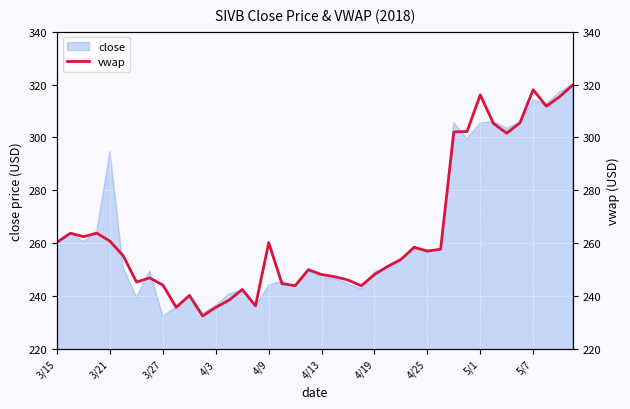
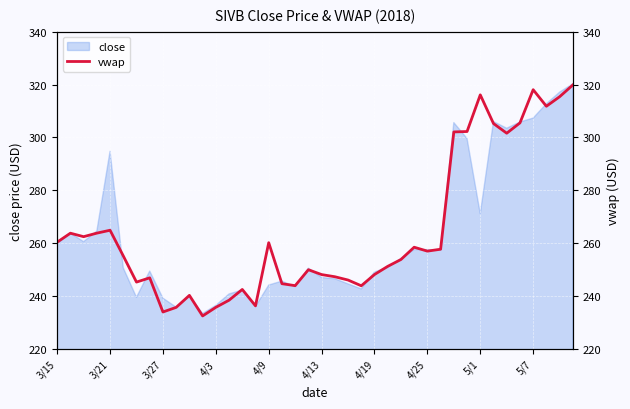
  {
    "close": {
      "3/15": 260,
      "3/21": 295,
-     "3/27": 232,
+     "3/27": 239,
      "4/3": 236,
      "4/9": 244,
      "4/13": 247,
      "4/19": 249,
      "4/25": 258,
-     "5/1": 305,
-     "5/7": 314
+     "5/1": 271,
+     "5/7": 307
    },
    "vwap": {
      "3/15": 260,
-     "3/21": 261,
-     "3/27": 244,
+     "3/21": 265,
+     "3/27": 234,
      "4/3": 236,
      "4/9": 260,
      "4/13": 248,
      "4/19": 248,
      "4/25": 257,
      "5/1": 316,
      "5/7": 318
    }
  }
